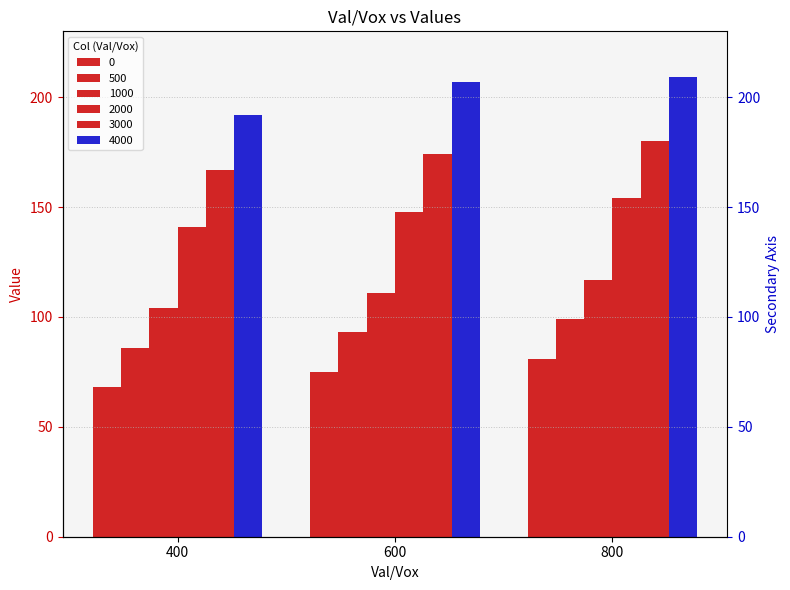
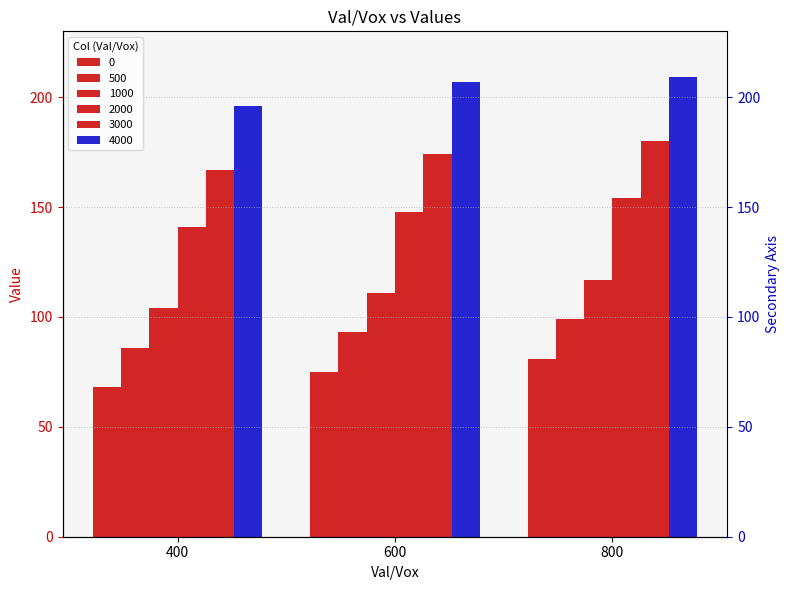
  {
    "4000": {
-     "400": 192,
+     "400": 196,
      "600": 207,
      "800": 209
    }
  }
